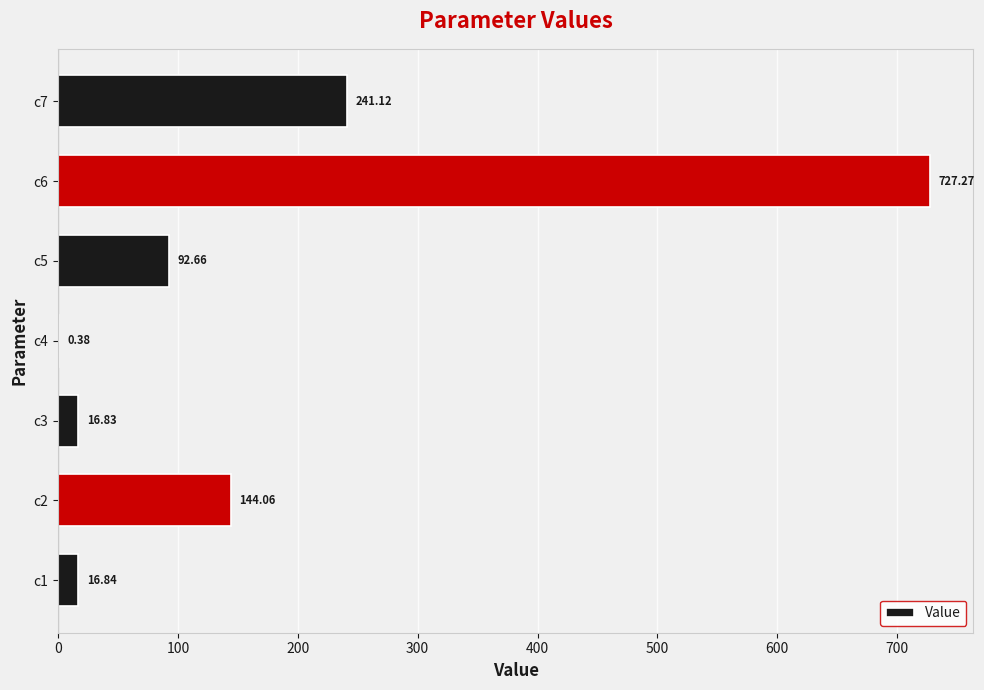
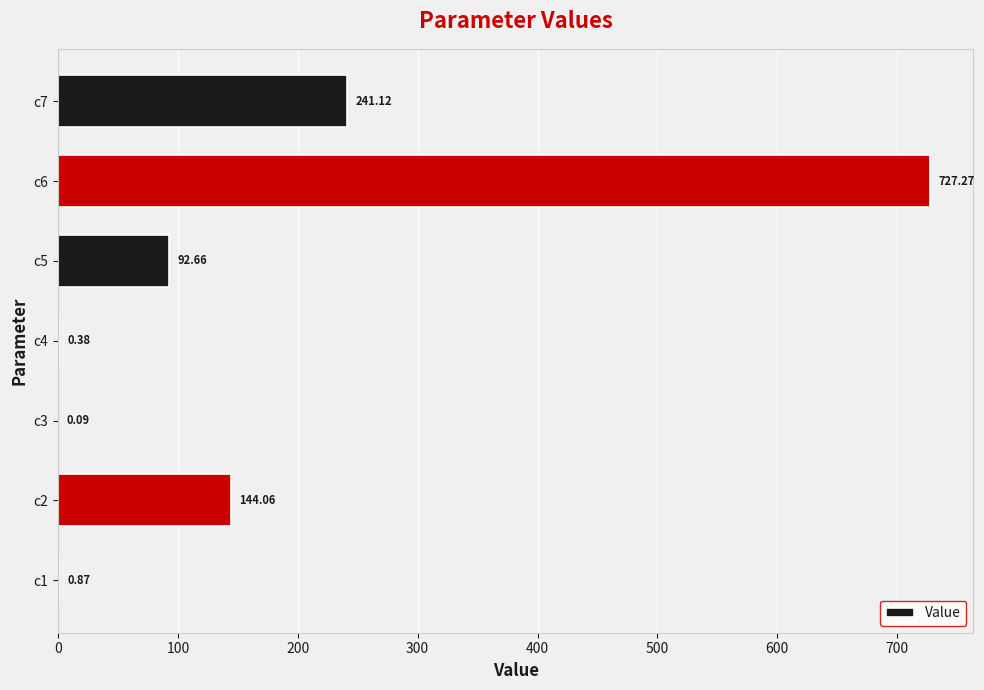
  {
    "c7": 241.12,
    "c6": 727.27,
    "c5": 92.66,
    "c4": 0.38,
-   "c3": 16.83,
+   "c3": 0.09,
    "c2": 144.06,
-   "c1": 16.84
+   "c1": 0.87
  }
